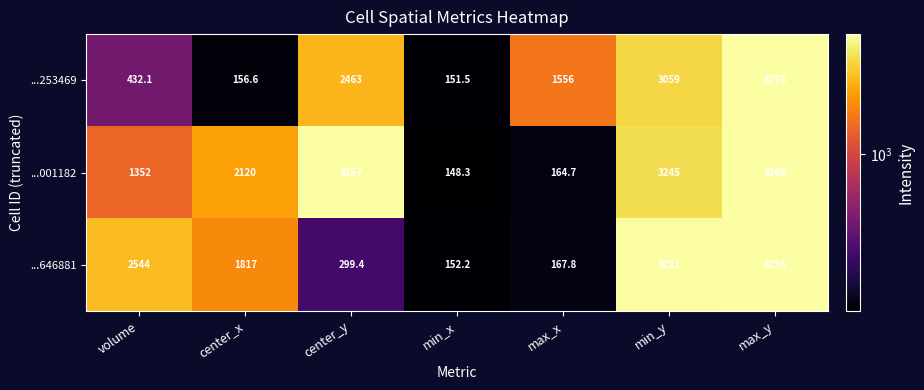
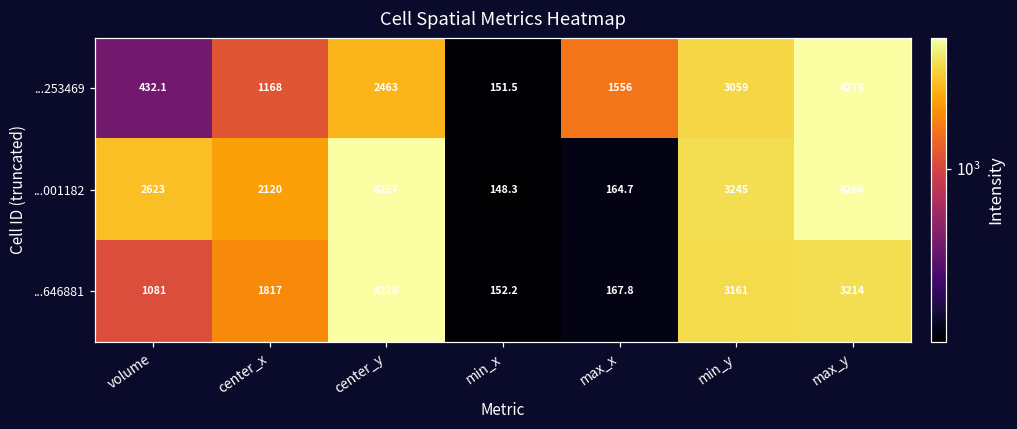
  {
    "...253469": {
      "volume": 432.1,
-     "center_x": 156.6,
+     "center_x": 1168,
      "center_y": 2463,
      "min_x": 151.5,
      "max_x": 1556,
      "min_y": 3059,
      "max_y": 4278
    },
    "...001182": {
-     "volume": 1352,
+     "volume": 2623,
      "center_x": 2120,
      "center_y": 4257,
      "min_x": 148.3,
      "max_x": 164.7,
      "min_y": 3245,
      "max_y": 4266
    },
    "...646881": {
-     "volume": 2544,
+     "volume": 1081,
      "center_x": 1817,
-     "center_y": 299.4,
+     "center_y": 4228,
      "min_x": 152.2,
      "max_x": 167.8,
-     "min_y": 4221,
-     "max_y": 4236
+     "min_y": 3161,
+     "max_y": 3214
    }
  }
